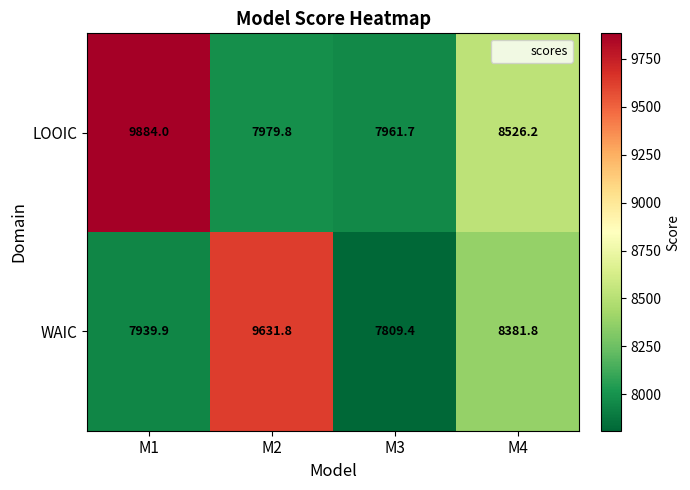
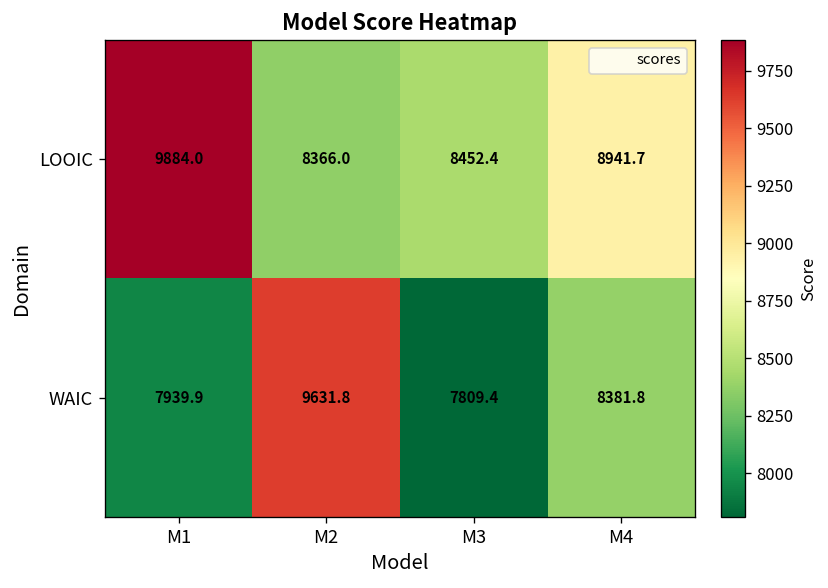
  {
    "LOOIC": {
      "M1": 9884.0,
-     "M2": 7979.8,
-     "M3": 7961.7,
-     "M4": 8526.2
+     "M2": 8366.0,
+     "M3": 8452.4,
+     "M4": 8941.7
    },
    "WAIC": {
      "M1": 7939.9,
      "M2": 9631.8,
      "M3": 7809.4,
      "M4": 8381.8
    }
  }
